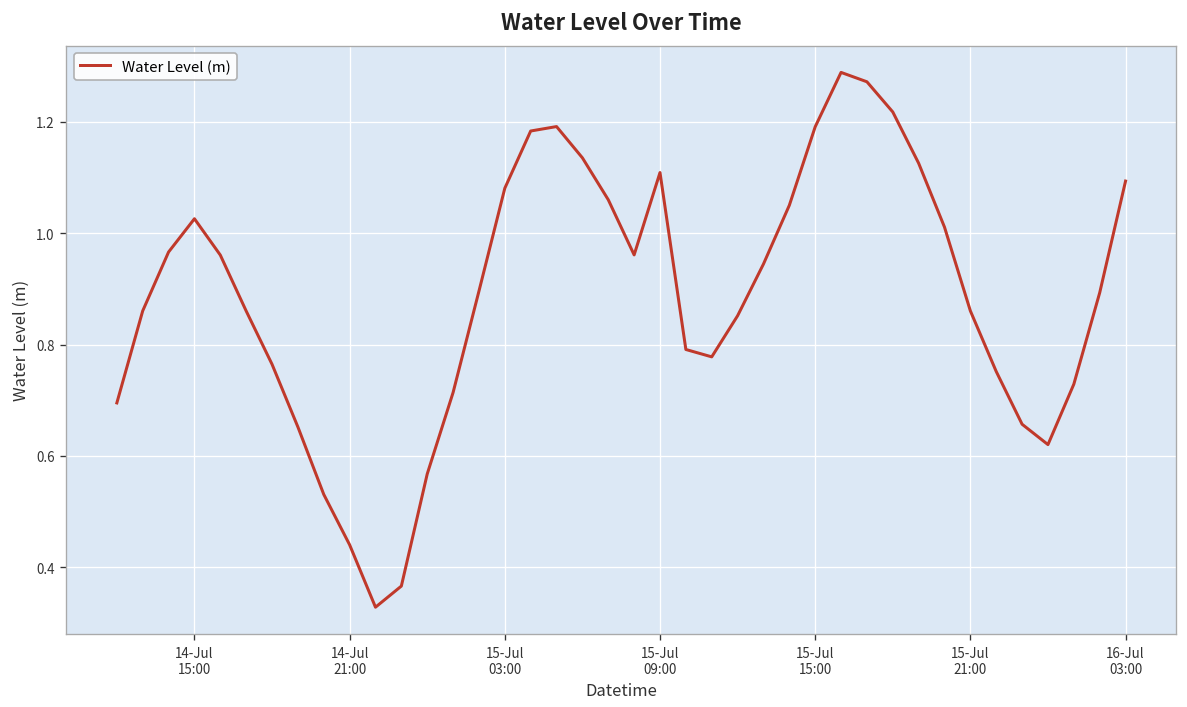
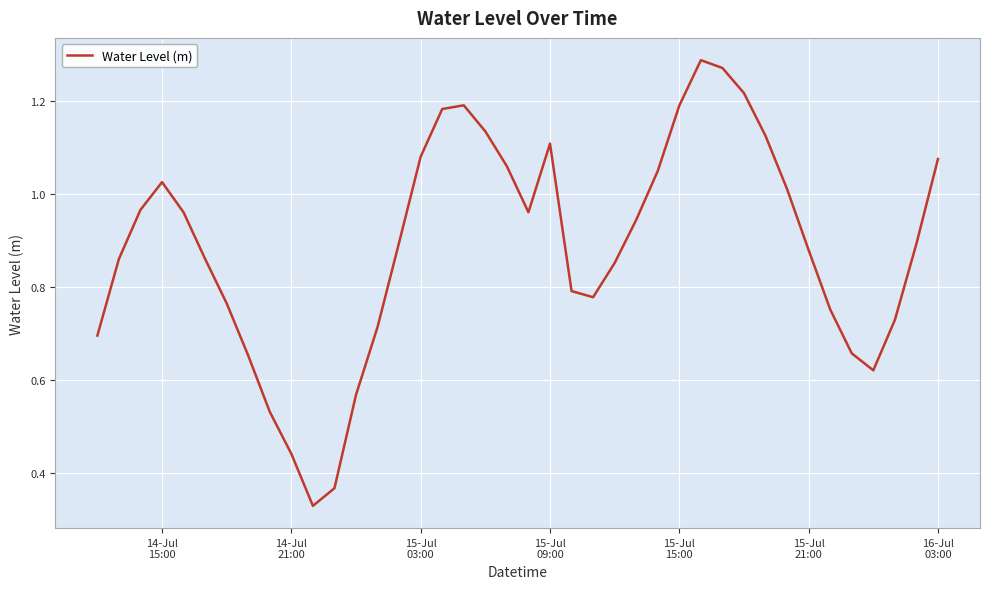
  {
    "14-Jul 15:00": 1.03,
    "14-Jul 21:00": 0.44,
    "15-Jul 03:00": 1.08,
    "15-Jul 09:00": 1.11,
    "15-Jul 15:00": 1.19,
-   "15-Jul 21:00": 0.86,
-   "16-Jul 03:00": 1.09
+   "15-Jul 21:00": 0.88,
+   "16-Jul 03:00": 1.08
  }
